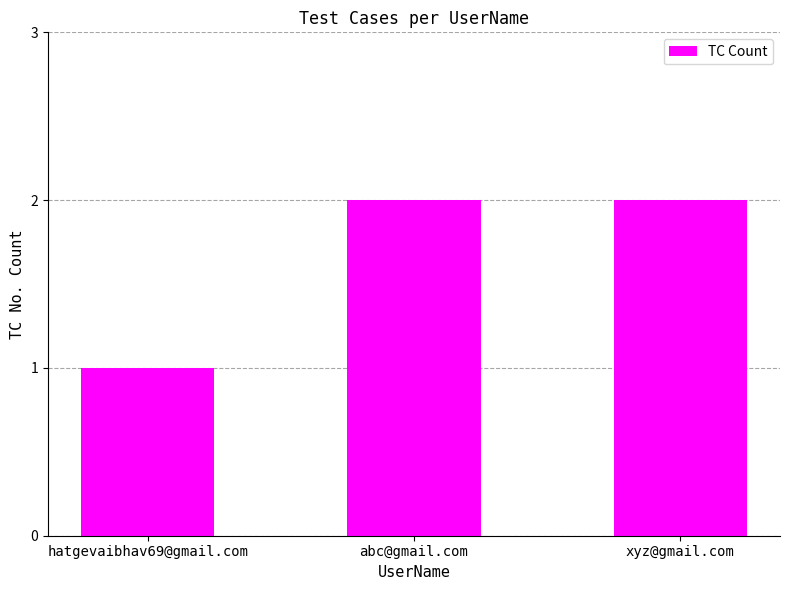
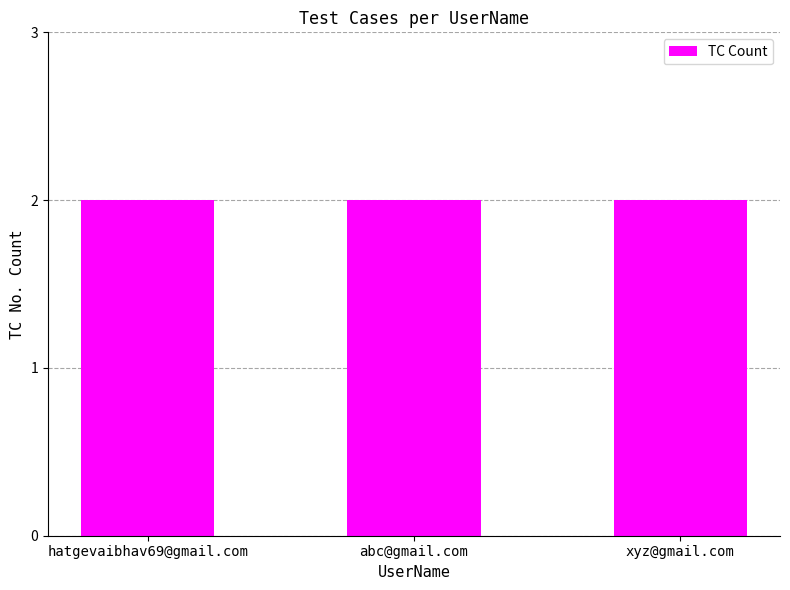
  {
-   "hatgevaibhav69@gmail.com": 1,
+   "hatgevaibhav69@gmail.com": 2,
    "abc@gmail.com": 2,
    "xyz@gmail.com": 2
  }
